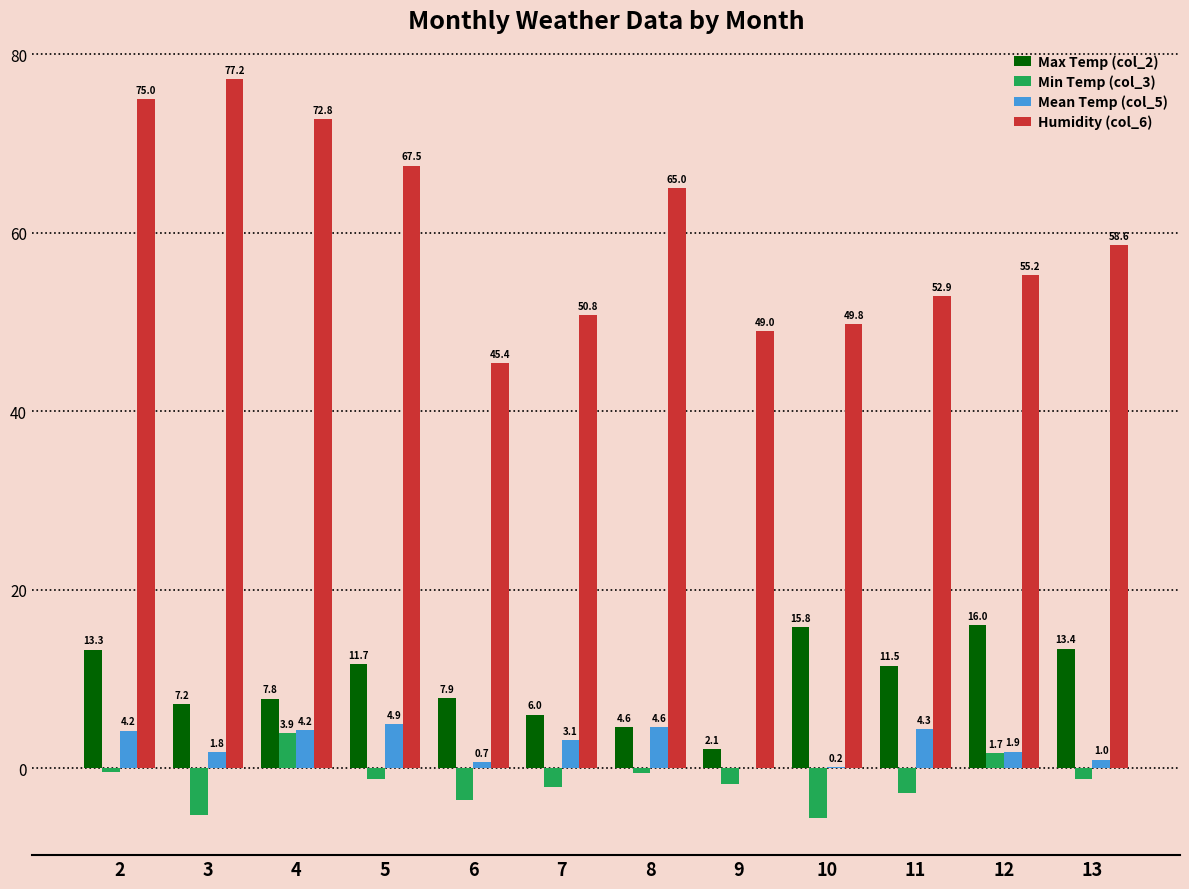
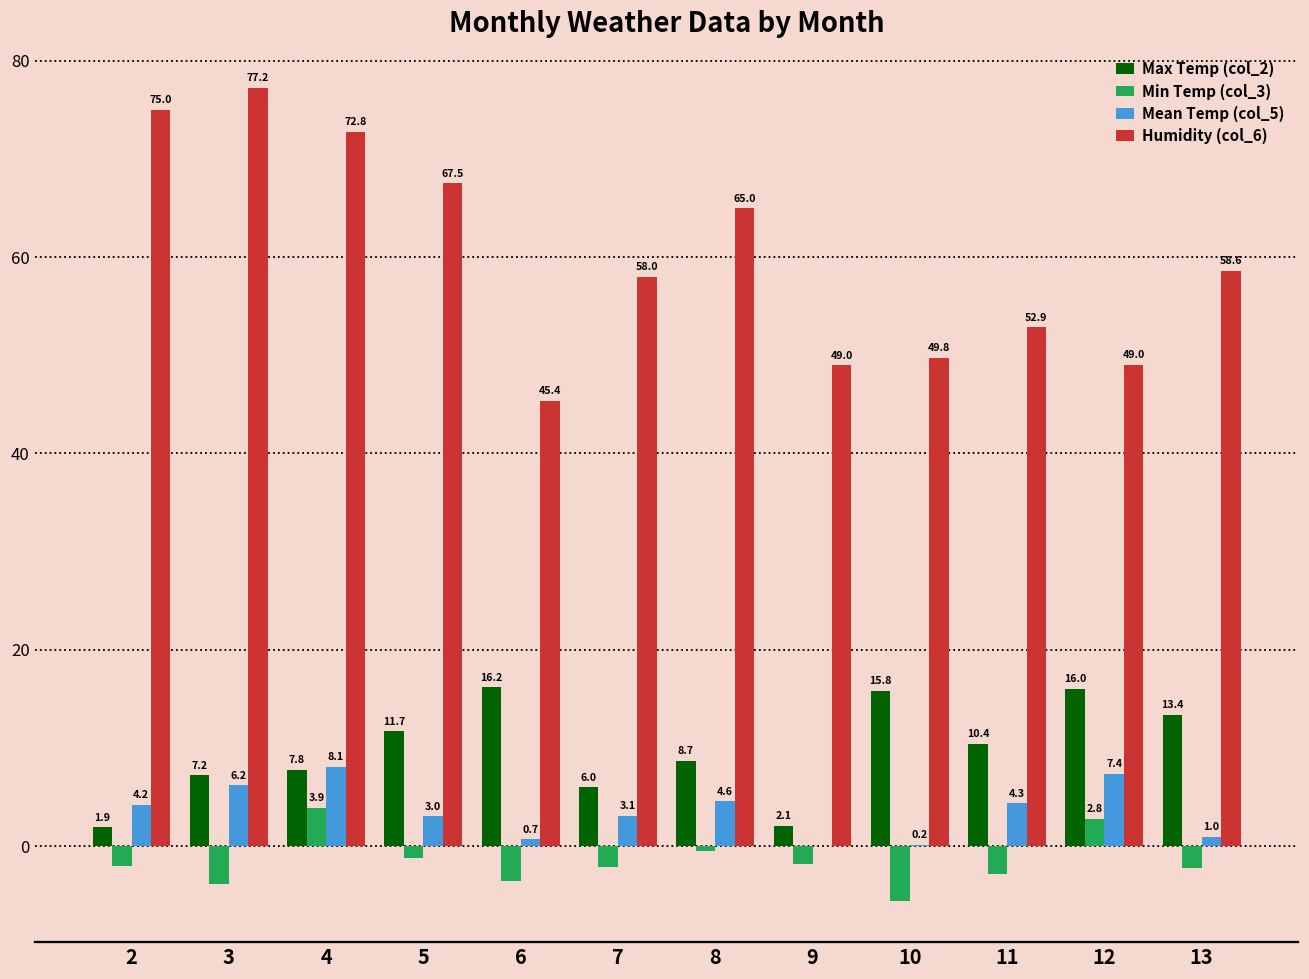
  {
    "Max Temp (col_2)": {
-     "2": 13.3,
+     "2": 1.9,
      "3": 7.2,
      "4": 7.8,
      "5": 11.7,
-     "6": 7.9,
+     "6": 16.2,
      "7": 6.0,
-     "8": 4.6,
+     "8": 8.7,
      "9": 2.1,
      "10": 15.8,
-     "11": 11.5,
+     "11": 10.4,
      "12": 16.0,
      "13": 13.4
    },
    "Min Temp (col_3)": {
-     "2": 0,
-     "3": -5,
+     "2": -2,
+     "3": -4,
      "4": 3.9,
-     "12": 1.7,
-     "13": -1
+     "12": 2.8,
+     "13": -2
    },
    "Mean Temp (col_5)": {
      "2": 4.2,
-     "3": 1.8,
-     "4": 4.2,
-     "5": 4.9,
+     "3": 6.2,
+     "4": 8.1,
+     "5": 3.0,
      "6": 0.7,
      "7": 3.1,
      "8": 4.6,
      "10": 0.2,
      "11": 4.3,
-     "12": 1.9,
+     "12": 7.4,
      "13": 1.0
    },
    "Humidity (col_6)": {
      "2": 75.0,
      "3": 77.2,
      "4": 72.8,
      "5": 67.5,
      "6": 45.4,
-     "7": 50.8,
+     "7": 58.0,
      "8": 65.0,
      "9": 49.0,
      "10": 49.8,
      "11": 52.9,
-     "12": 55.2,
+     "12": 49.0,
      "13": 58.6
    }
  }
